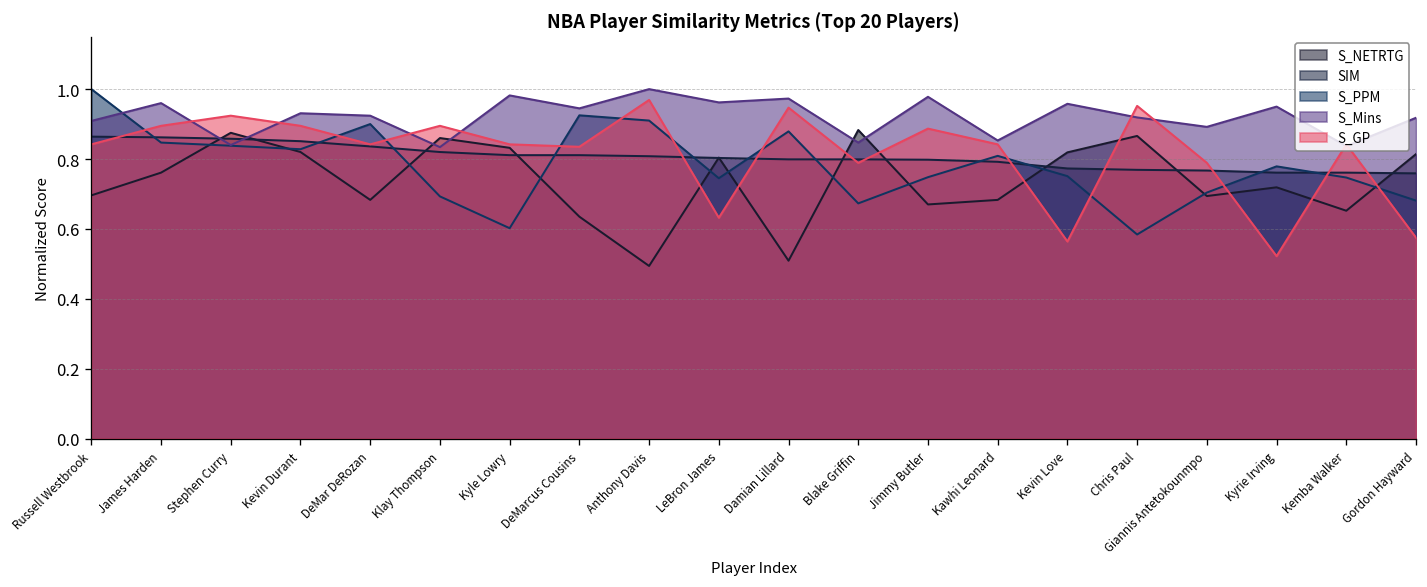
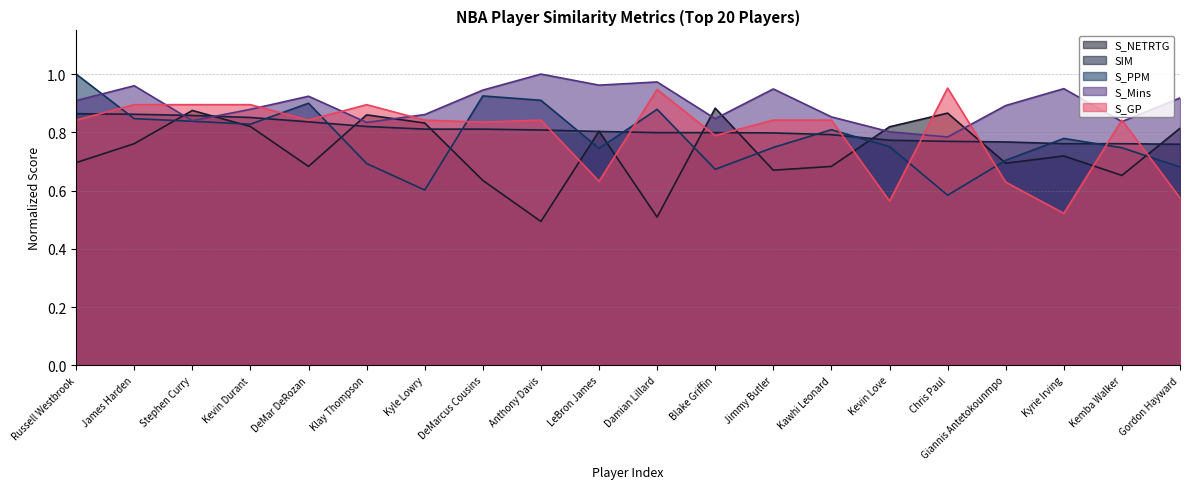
  {
    "S_Mins": {
      "Russell Westbrook": 0.91,
      "James Harden": 0.96,
-     "Kevin Durant": 0.93,
+     "Kevin Durant": 0.88,
      "DeMar DeRozan": 0.92,
      "Klay Thompson": 0.83,
-     "Kyle Lowry": 0.98,
+     "Kyle Lowry": 0.86,
      "DeMarcus Cousins": 0.95,
      "Anthony Davis": 1.00,
      "LeBron James": 0.96,
      "Damian Lillard": 0.97,
      "Blake Griffin": 0.85,
-     "Jimmy Butler": 0.98,
+     "Jimmy Butler": 0.95,
      "Kawhi Leonard": 0.85,
-     "Kevin Love": 0.96,
-     "Chris Paul": 0.92,
+     "Kevin Love": 0.80,
+     "Chris Paul": 0.78,
      "Giannis Antetokounmpo": 0.89,
      "Kyrie Irving": 0.95,
      "Gordon Hayward": 0.92
    },
    "S_GP": {
      "Russell Westbrook": 0.84,
      "James Harden": 0.90,
-     "Stephen Curry": 0.92,
+     "Stephen Curry": 0.90,
      "Kevin Durant": 0.90,
      "Klay Thompson": 0.90,
      "Kyle Lowry": 0.84,
      "DeMarcus Cousins": 0.84,
-     "Anthony Davis": 0.97,
+     "Anthony Davis": 0.84,
      "LeBron James": 0.63,
      "Damian Lillard": 0.95,
      "Blake Griffin": 0.79,
-     "Jimmy Butler": 0.89,
+     "Jimmy Butler": 0.84,
      "Kawhi Leonard": 0.84,
      "Kevin Love": 0.56,
      "Chris Paul": 0.95,
-     "Giannis Antetokounmpo": 0.79,
+     "Giannis Antetokounmpo": 0.63,
      "Kyrie Irving": 0.52,
      "Gordon Hayward": 0.58
    }
  }
